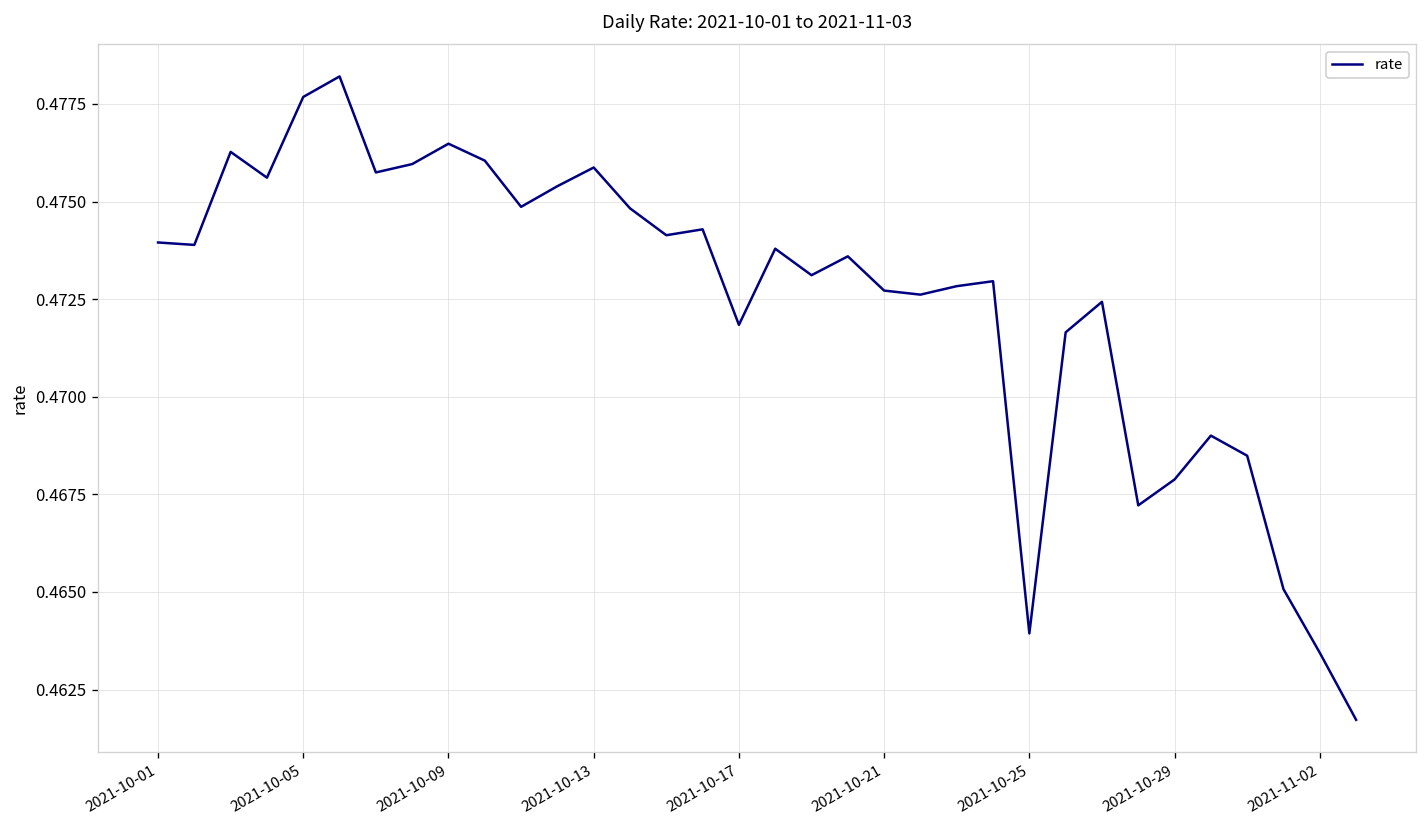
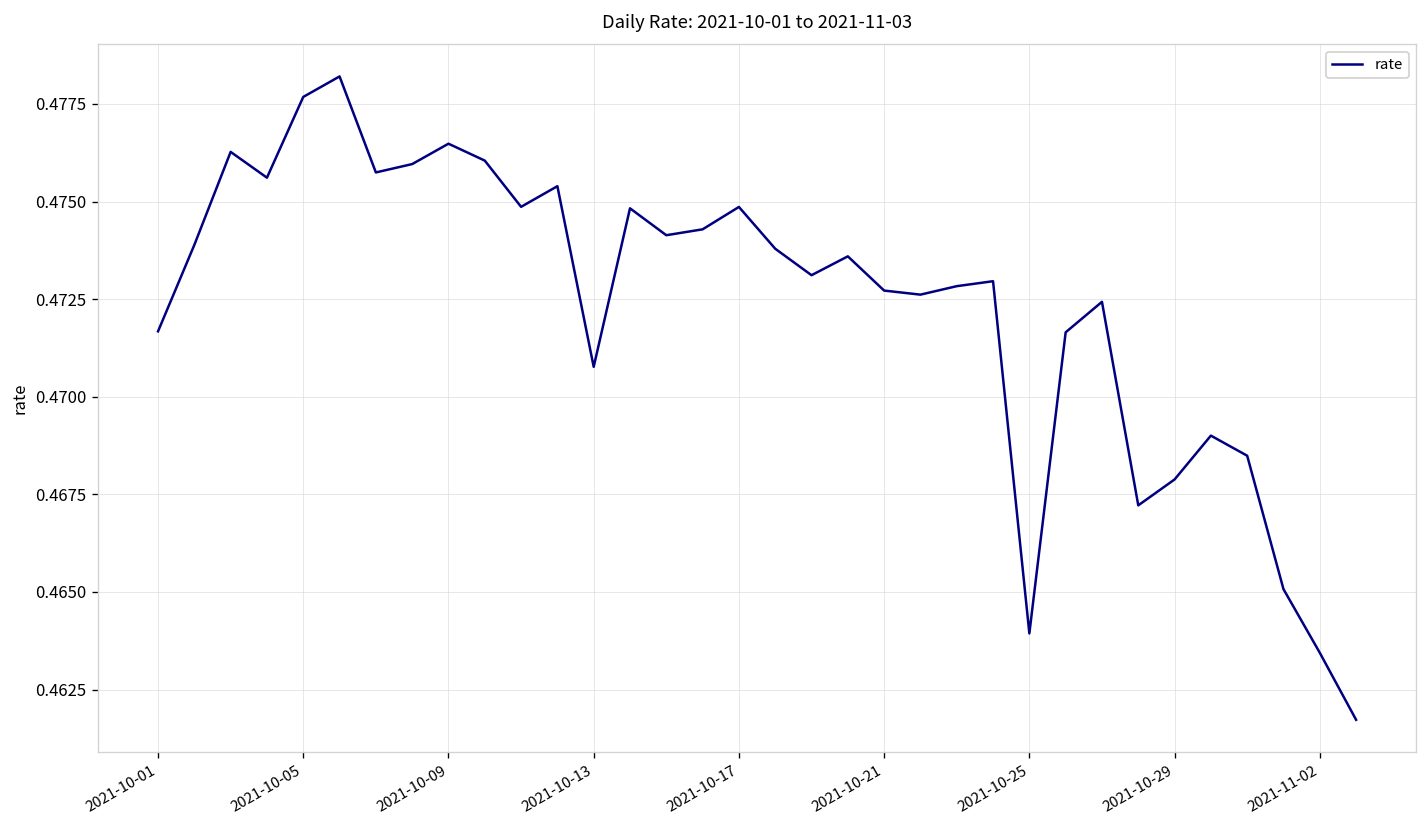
  {
-   "2021-10-01": 0.4740,
+   "2021-10-01": 0.4717,
    "2021-10-05": 0.4777,
    "2021-10-09": 0.4765,
-   "2021-10-13": 0.4759,
-   "2021-10-17": 0.4718,
+   "2021-10-13": 0.4708,
+   "2021-10-17": 0.4749,
    "2021-10-21": 0.4727,
    "2021-10-25": 0.4639,
    "2021-10-29": 0.4679,
    "2021-11-02": 0.4634
  }
